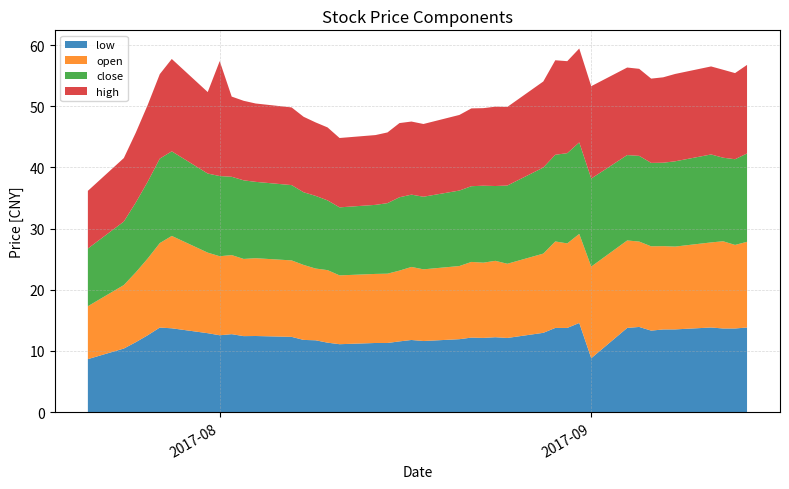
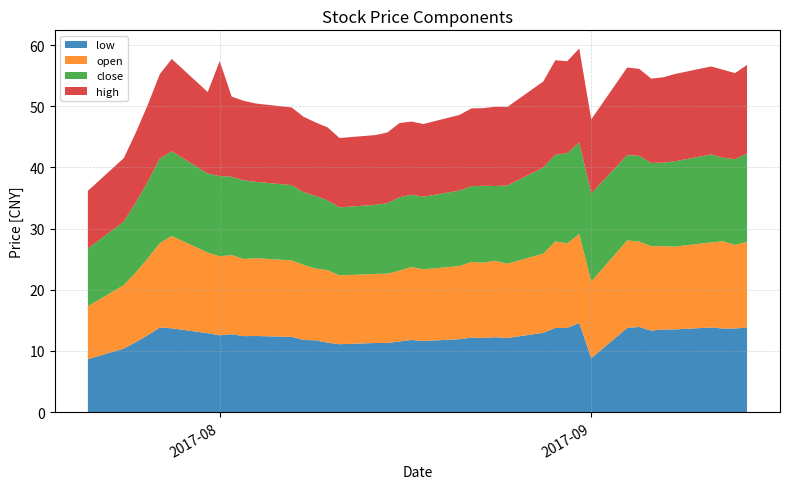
  {
    "low": {
      "2017-08": 13,
      "2017-09": 9
    },
    "open": {
      "2017-08": 13,
-     "2017-09": 15
+     "2017-09": 13
    },
    "close": {
      "2017-08": 13,
      "2017-09": 14
    },
    "high": {
      "2017-08": 19,
-     "2017-09": 15
+     "2017-09": 12
    }
  }
